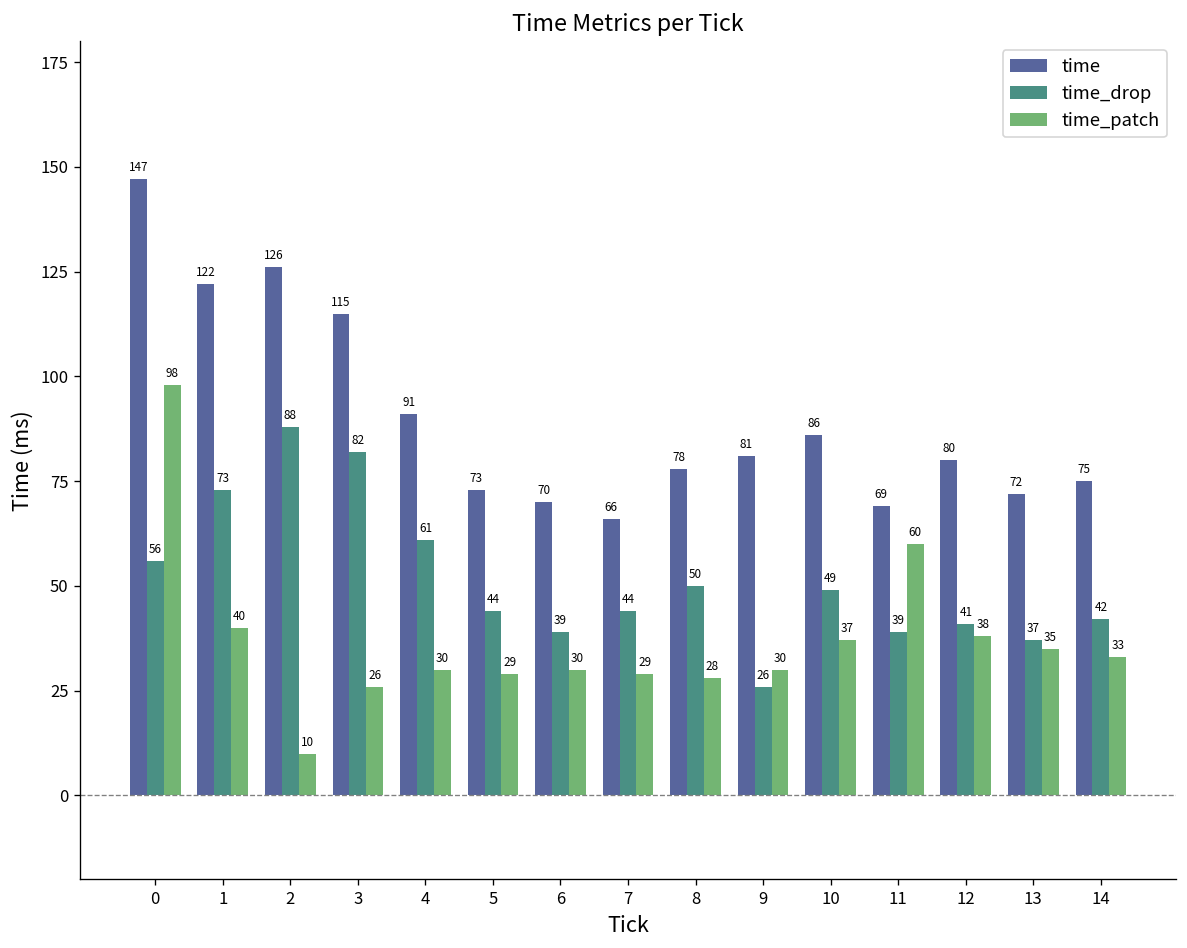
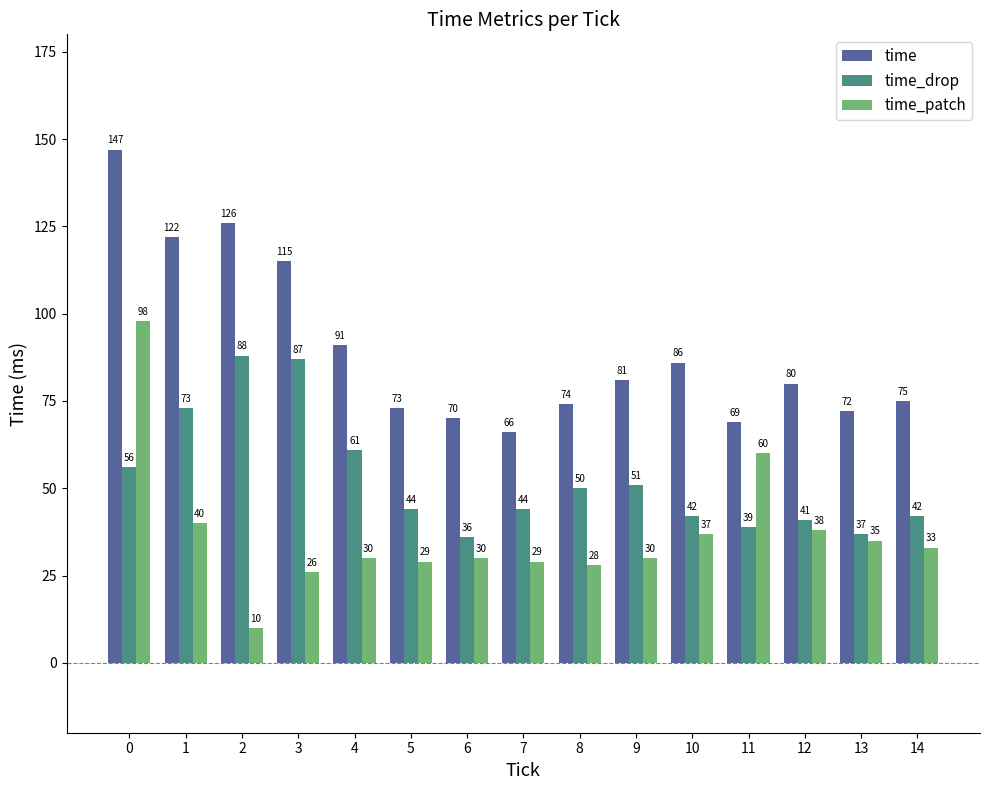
  {
    "time": {
      "0": 147,
      "1": 122,
      "2": 126,
      "3": 115,
      "4": 91,
      "5": 73,
      "6": 70,
      "7": 66,
-     "8": 78,
+     "8": 74,
      "9": 81,
      "10": 86,
      "11": 69,
      "12": 80,
      "13": 72,
      "14": 75
    },
    "time_drop": {
      "0": 56,
      "1": 73,
      "2": 88,
-     "3": 82,
+     "3": 87,
      "4": 61,
      "5": 44,
-     "6": 39,
+     "6": 36,
      "7": 44,
      "8": 50,
-     "9": 26,
-     "10": 49,
+     "9": 51,
+     "10": 42,
      "11": 39,
      "12": 41,
      "13": 37,
      "14": 42
    },
    "time_patch": {
      "0": 98,
      "1": 40,
      "2": 10,
      "3": 26,
      "4": 30,
      "5": 29,
      "6": 30,
      "7": 29,
      "8": 28,
      "9": 30,
      "10": 37,
      "11": 60,
      "12": 38,
      "13": 35,
      "14": 33
    }
  }
